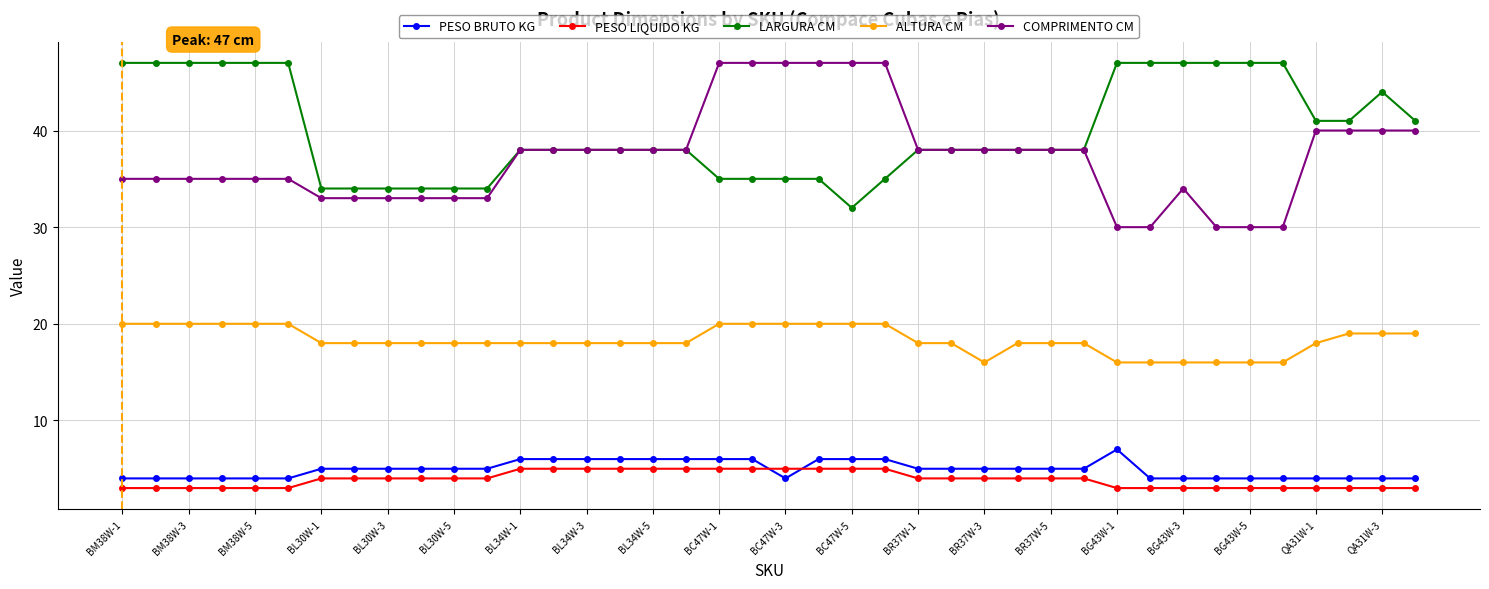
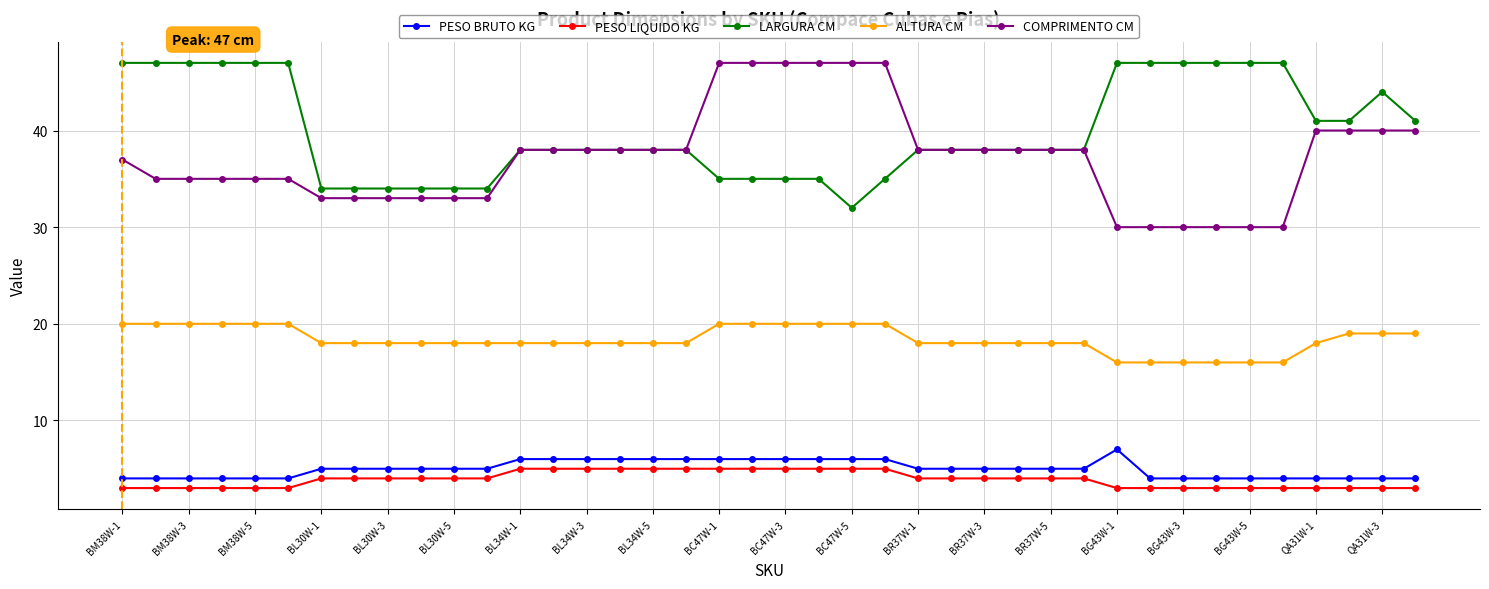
  {
    "PESO BRUTO KG": {
      "BM38W-1": 4,
      "BM38W-3": 4,
      "BM38W-5": 4,
      "BL30W-1": 5,
      "BL30W-3": 5,
      "BL30W-5": 5,
      "BL34W-1": 6,
      "BL34W-3": 6,
      "BL34W-5": 6,
      "BC47W-1": 6,
-     "BC47W-3": 4,
+     "BC47W-3": 6,
      "BC47W-5": 6,
      "BR37W-1": 5,
      "BR37W-3": 5,
      "BR37W-5": 5,
      "BG43W-1": 7,
      "BG43W-3": 4,
      "BG43W-5": 4,
      "QA31W-1": 4,
      "QA31W-3": 4
    },
    "PESO LIQUIDO KG": {
      "BM38W-1": 3,
      "BM38W-3": 3,
      "BM38W-5": 3,
      "BL30W-1": 4,
      "BL30W-3": 4,
      "BL30W-5": 4,
      "BL34W-1": 5,
      "BL34W-3": 5,
      "BL34W-5": 5,
      "BC47W-1": 5,
      "BC47W-3": 5,
      "BC47W-5": 5,
      "BR37W-1": 4,
      "BR37W-3": 4,
      "BR37W-5": 4,
      "BG43W-1": 3,
      "BG43W-3": 3,
      "BG43W-5": 3,
      "QA31W-1": 3,
      "QA31W-3": 3
    },
    "LARGURA CM": {
      "BM38W-1": 47,
      "BL30W-1": 34,
      "BL30W-3": 34,
      "BL30W-5": 34,
      "BC47W-1": 35,
      "BC47W-3": 35,
      "BC47W-5": 32,
      "BG43W-1": 47,
      "BG43W-3": 47,
      "BG43W-5": 47,
      "QA31W-1": 41,
      "QA31W-3": 44
    },
    "ALTURA CM": {
      "BM38W-1": 20,
      "BM38W-3": 20,
      "BM38W-5": 20,
      "BL30W-1": 18,
      "BL30W-3": 18,
      "BL30W-5": 18,
      "BL34W-1": 18,
      "BL34W-3": 18,
      "BL34W-5": 18,
      "BC47W-1": 20,
      "BC47W-3": 20,
      "BC47W-5": 20,
      "BR37W-1": 18,
-     "BR37W-3": 16,
+     "BR37W-3": 18,
      "BR37W-5": 18,
      "BG43W-1": 16,
      "BG43W-3": 16,
      "BG43W-5": 16,
      "QA31W-1": 18,
      "QA31W-3": 19
    },
    "COMPRIMENTO CM": {
-     "BM38W-1": 35,
+     "BM38W-1": 37,
      "BM38W-3": 35,
      "BM38W-5": 35,
      "BL30W-1": 33,
      "BL30W-3": 33,
      "BL30W-5": 33,
      "BC47W-1": 47,
      "BC47W-3": 47,
      "BC47W-5": 47,
      "BG43W-1": 30,
-     "BG43W-3": 34,
+     "BG43W-3": 30,
      "BG43W-5": 30,
      "QA31W-1": 40,
      "QA31W-3": 40
    }
  }
